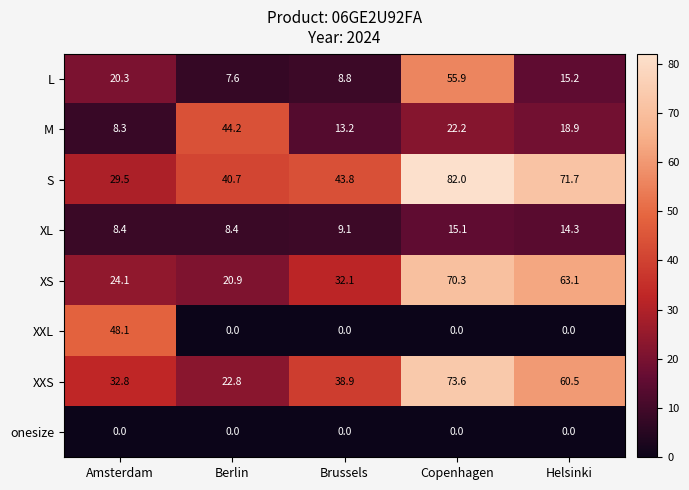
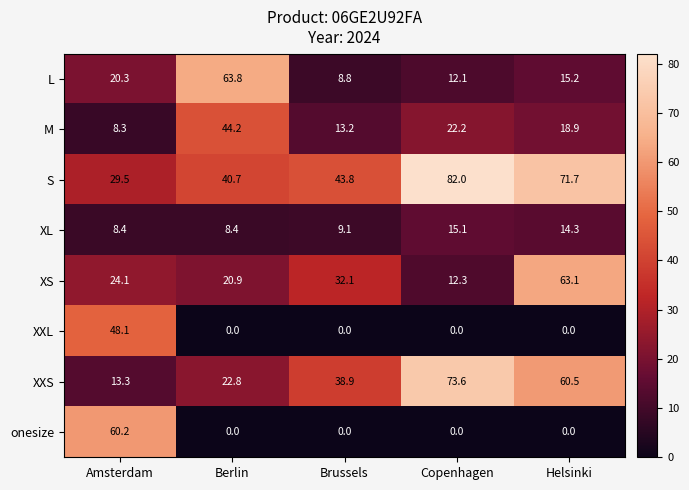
  {
    "L": {
      "Amsterdam": 20.3,
-     "Berlin": 7.6,
+     "Berlin": 63.8,
      "Brussels": 8.8,
-     "Copenhagen": 55.9,
+     "Copenhagen": 12.1,
      "Helsinki": 15.2
    },
    "M": {
      "Amsterdam": 8.3,
      "Berlin": 44.2,
      "Brussels": 13.2,
      "Copenhagen": 22.2,
      "Helsinki": 18.9
    },
    "S": {
      "Amsterdam": 29.5,
      "Berlin": 40.7,
      "Brussels": 43.8,
      "Copenhagen": 82.0,
      "Helsinki": 71.7
    },
    "XL": {
      "Amsterdam": 8.4,
      "Berlin": 8.4,
      "Brussels": 9.1,
      "Copenhagen": 15.1,
      "Helsinki": 14.3
    },
    "XS": {
      "Amsterdam": 24.1,
      "Berlin": 20.9,
      "Brussels": 32.1,
-     "Copenhagen": 70.3,
+     "Copenhagen": 12.3,
      "Helsinki": 63.1
    },
    "XXL": {
      "Amsterdam": 48.1,
      "Berlin": 0.0,
      "Brussels": 0.0,
      "Copenhagen": 0.0,
      "Helsinki": 0.0
    },
    "XXS": {
-     "Amsterdam": 32.8,
+     "Amsterdam": 13.3,
      "Berlin": 22.8,
      "Brussels": 38.9,
      "Copenhagen": 73.6,
      "Helsinki": 60.5
    },
    "onesize": {
-     "Amsterdam": 0.0,
+     "Amsterdam": 60.2,
      "Berlin": 0.0,
      "Brussels": 0.0,
      "Copenhagen": 0.0,
      "Helsinki": 0.0
    }
  }
